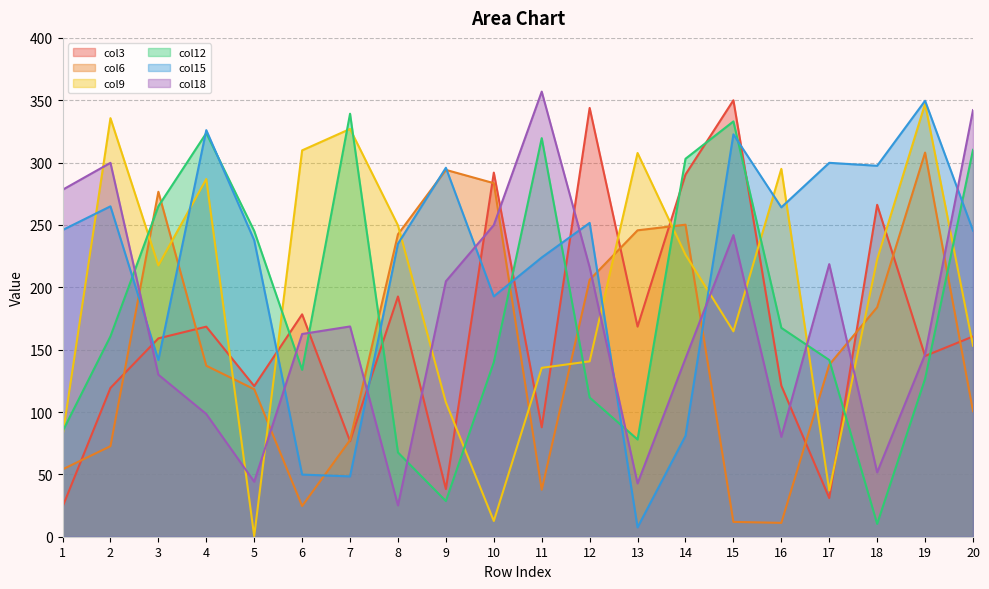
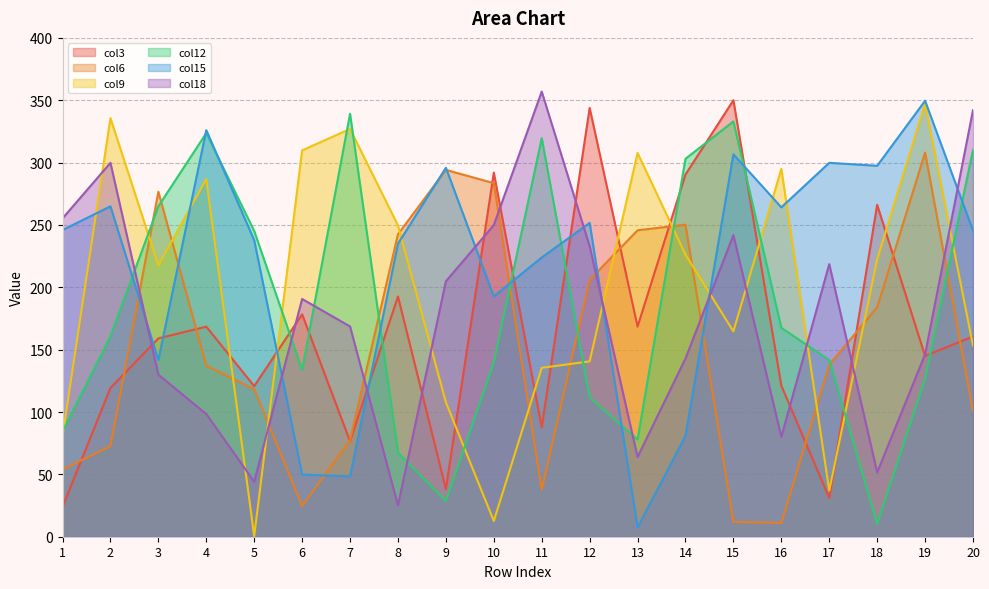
  {
    "col12": {
      "1": 84,
      "2": 161,
      "3": 265,
      "4": 324,
      "5": 245,
      "6": 134,
      "7": 339,
      "8": 68,
      "9": 29,
      "10": 140,
      "11": 320,
      "12": 112,
      "13": 78,
      "14": 303,
      "15": 333,
      "16": 167,
      "17": 142,
      "18": 10,
      "19": 127,
      "20": 310
    },
    "col15": {
      "1": 246,
      "2": 265,
      "3": 142,
      "4": 326,
      "5": 238,
      "6": 50,
      "7": 48,
      "8": 235,
      "10": 193,
      "11": 224,
      "12": 252,
      "13": 7,
      "14": 81,
-     "15": 323,
+     "15": 307,
      "16": 264,
      "17": 300,
      "18": 297,
      "19": 350,
      "20": 245
    },
    "col18": {
-     "1": 278,
+     "1": 255,
      "2": 300,
      "3": 130,
      "4": 98,
      "5": 44,
-     "6": 163,
+     "6": 191,
      "7": 169,
      "8": 25,
      "9": 205,
      "10": 250,
      "11": 357,
-     "12": 216,
-     "13": 43,
+     "12": 233,
+     "13": 64,
      "14": 143,
      "15": 242,
      "16": 80,
      "17": 219,
      "18": 52,
      "20": 342
    }
  }
